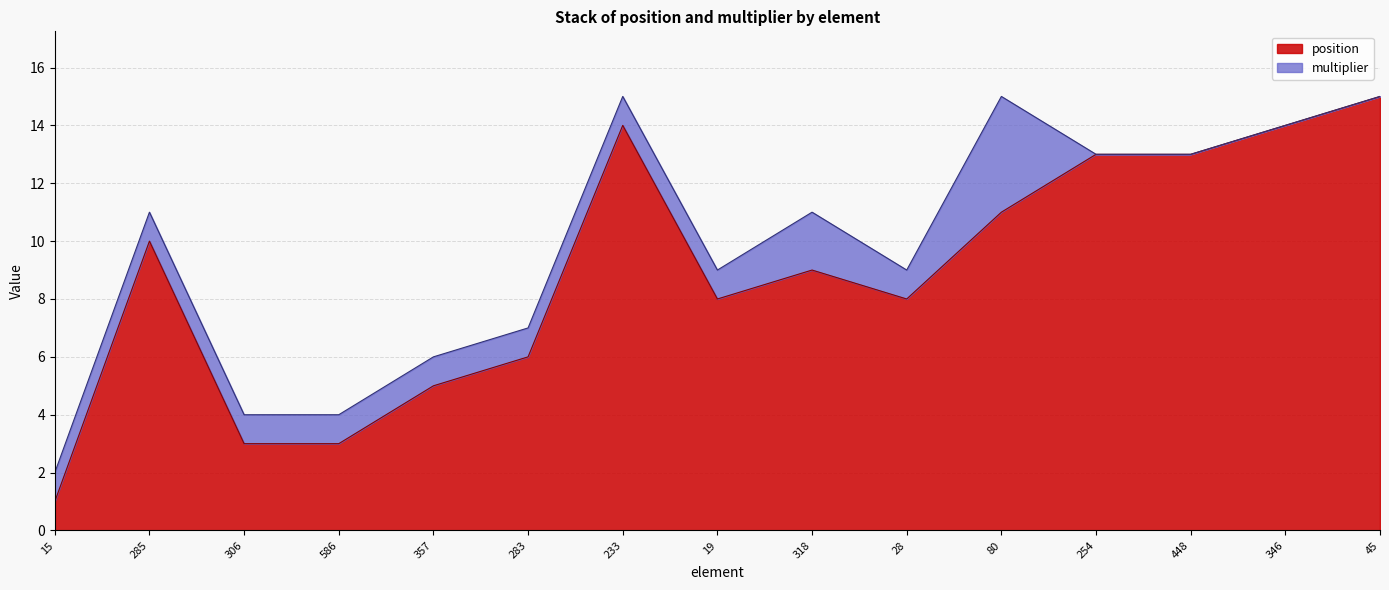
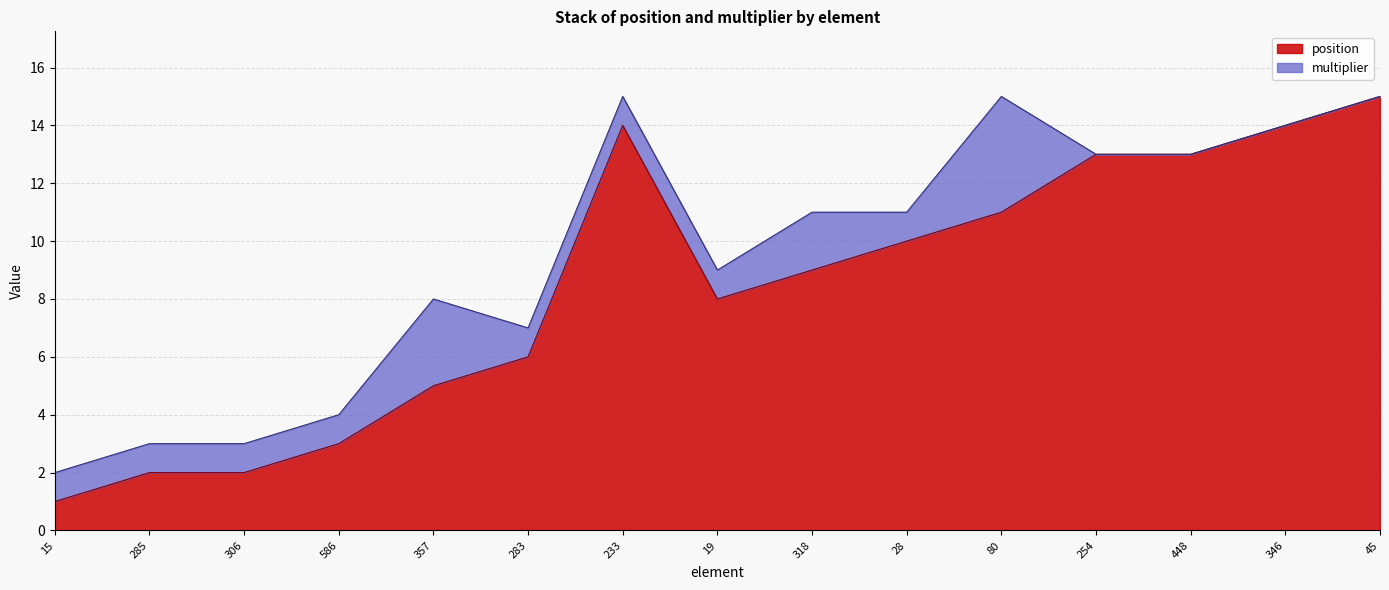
  {
    "position": {
      "15": 1,
-     "285": 10,
-     "306": 3,
+     "285": 2,
+     "306": 2,
      "586": 3,
      "357": 5,
      "283": 6,
      "233": 14,
      "19": 8,
      "318": 9,
-     "28": 8,
+     "28": 10,
      "80": 11
    },
    "multiplier": {
      "15": 1,
      "285": 1,
      "306": 1,
      "586": 1,
-     "357": 1,
+     "357": 3,
      "283": 1,
      "233": 1,
      "19": 1,
      "318": 2,
      "28": 1,
      "80": 4
    }
  }
